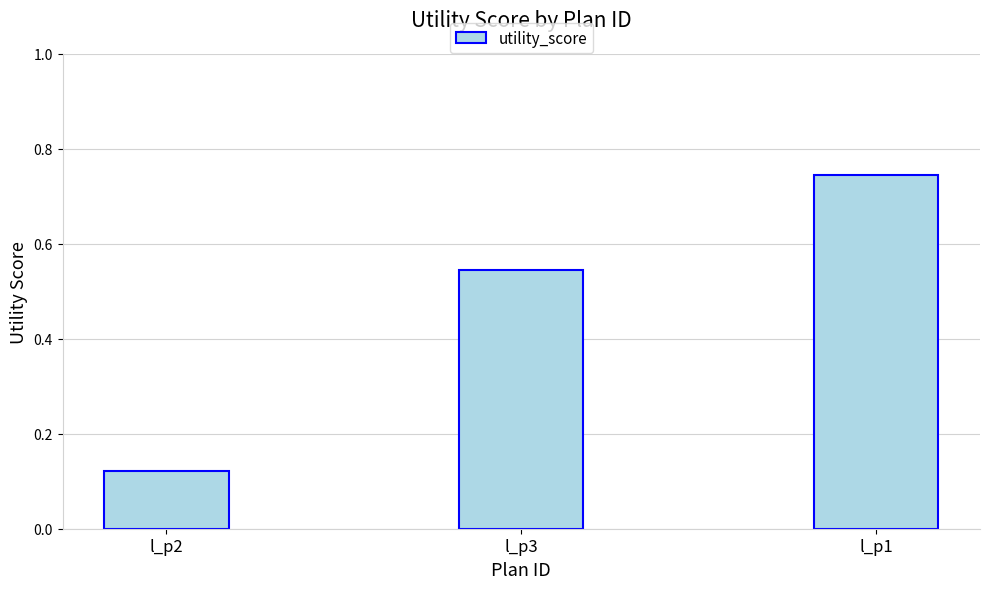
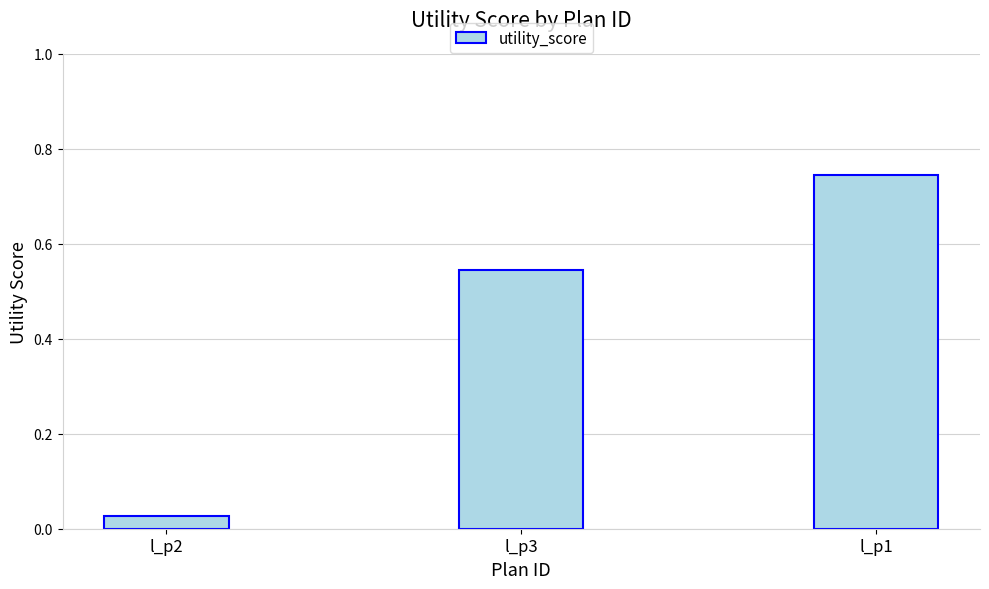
  {
-   "l_p2": 0.12,
+   "l_p2": 0.03,
    "l_p3": 0.54,
    "l_p1": 0.75
  }
